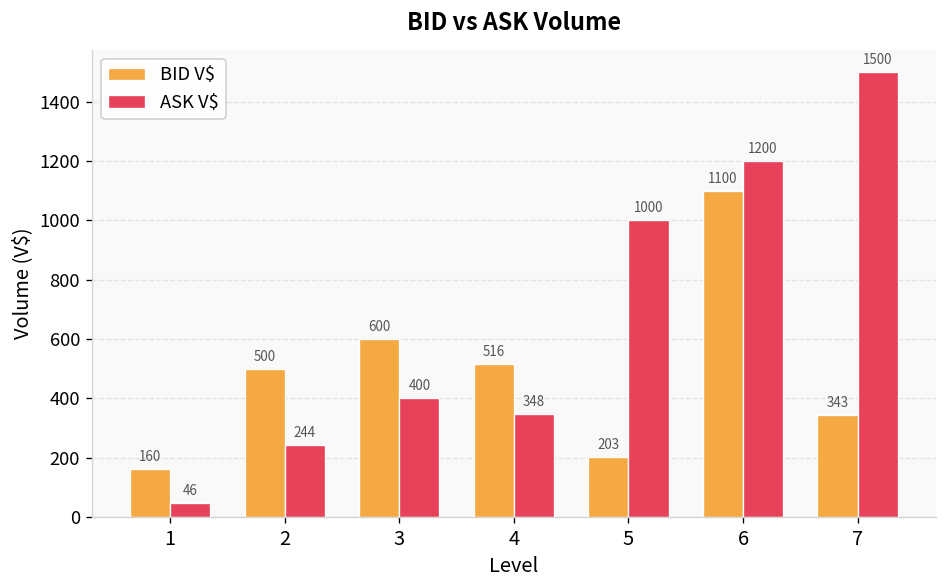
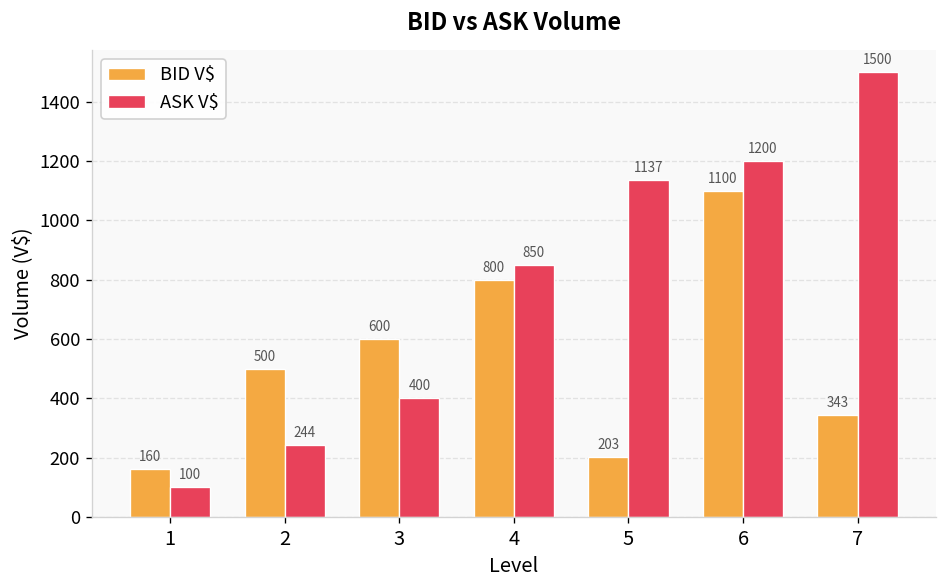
  {
    "BID V$": {
      "1": 160,
      "2": 500,
      "3": 600,
-     "4": 516,
+     "4": 800,
      "5": 203,
      "6": 1100,
      "7": 343
    },
    "ASK V$": {
-     "1": 46,
+     "1": 100,
      "2": 244,
      "3": 400,
-     "4": 348,
-     "5": 1000,
+     "4": 850,
+     "5": 1137,
      "6": 1200,
      "7": 1500
    }
  }
